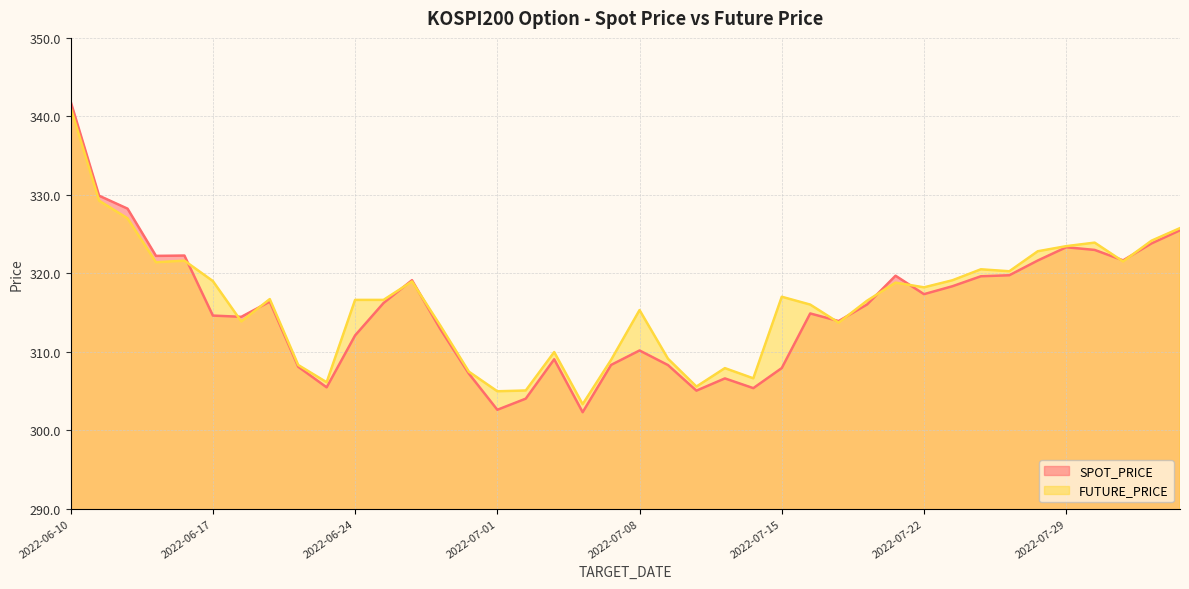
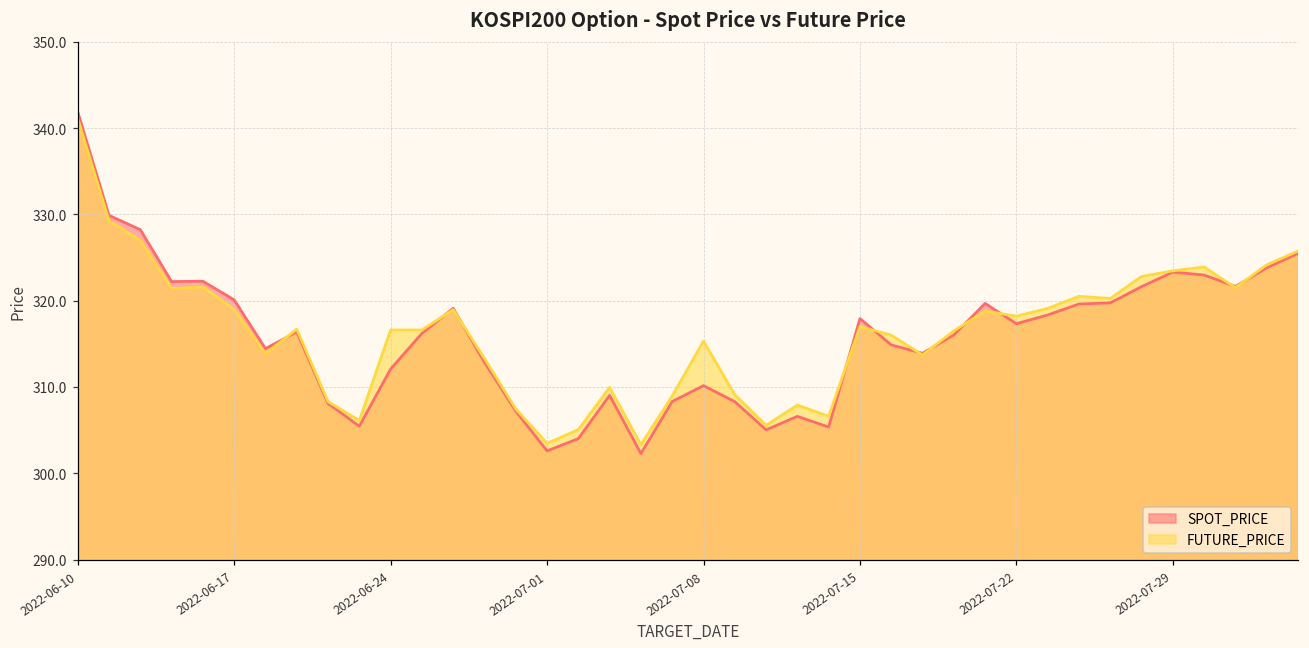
  {
    "SPOT_PRICE": {
      "2022-06-10": 342,
-     "2022-06-17": 315,
+     "2022-06-17": 320,
      "2022-06-24": 312,
      "2022-07-01": 303,
      "2022-07-08": 310,
-     "2022-07-15": 308,
+     "2022-07-15": 318,
      "2022-07-22": 317
    },
    "FUTURE_PRICE": {
      "2022-06-10": 341,
      "2022-06-17": 319,
      "2022-06-24": 317,
-     "2022-07-01": 305,
+     "2022-07-01": 303,
      "2022-07-08": 315,
      "2022-07-15": 317,
      "2022-07-22": 318
    }
  }
